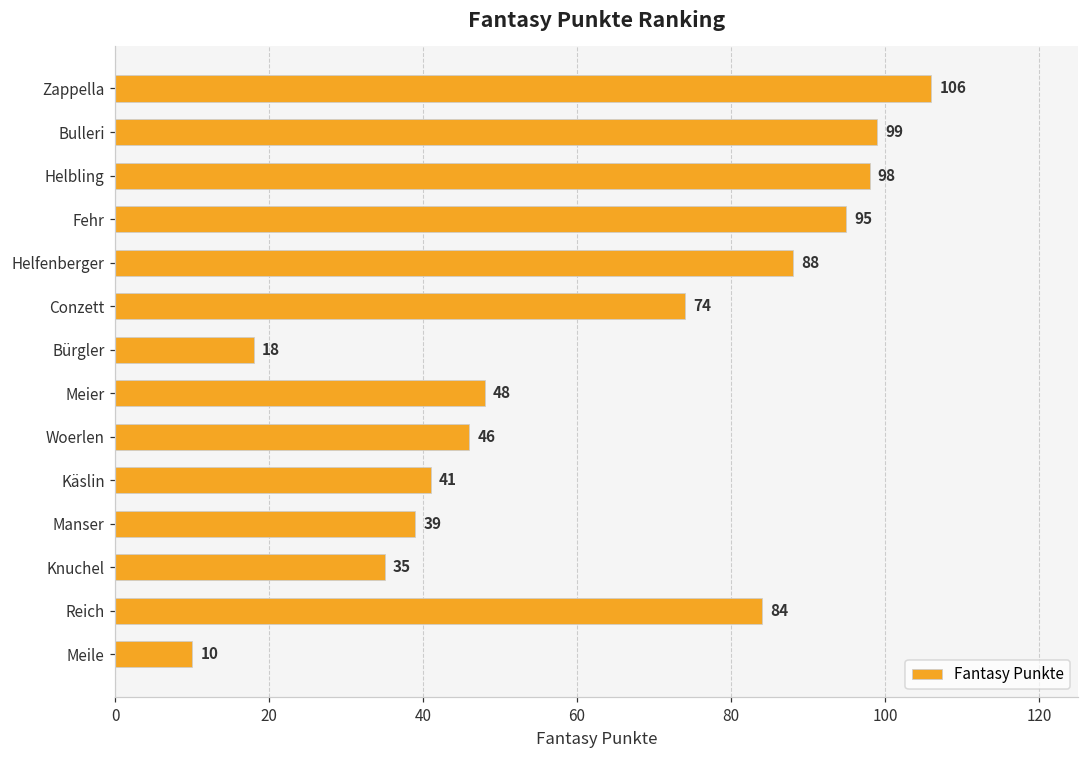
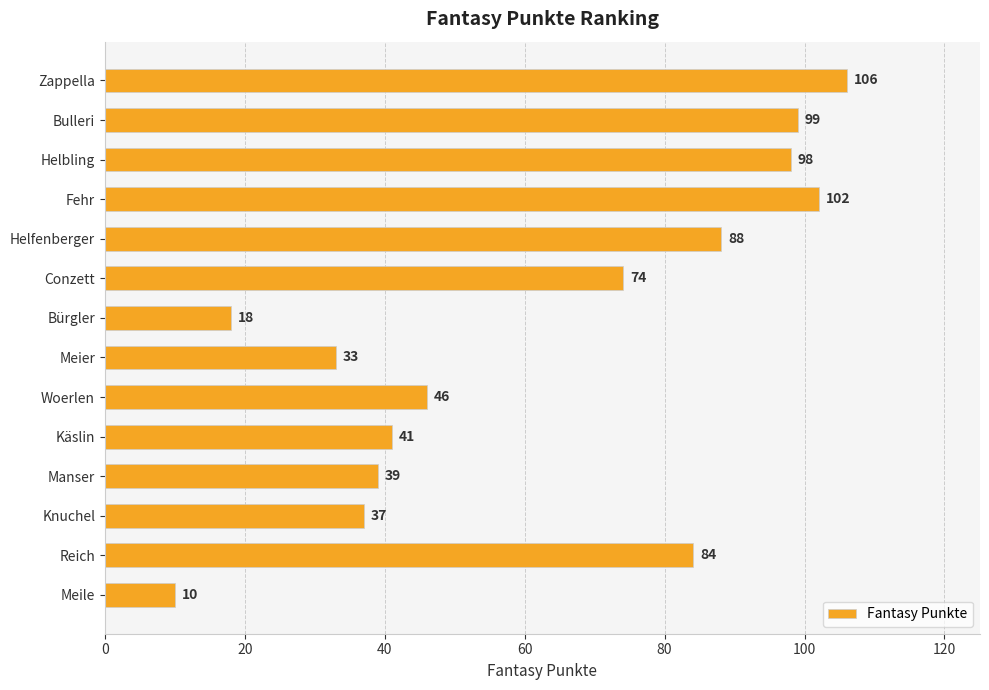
  {
    "Zappella": 106,
    "Bulleri": 99,
    "Helbling": 98,
-   "Fehr": 95,
+   "Fehr": 102,
    "Helfenberger": 88,
    "Conzett": 74,
    "Bürgler": 18,
-   "Meier": 48,
+   "Meier": 33,
    "Woerlen": 46,
    "Käslin": 41,
    "Manser": 39,
-   "Knuchel": 35,
+   "Knuchel": 37,
    "Reich": 84,
    "Meile": 10
  }
